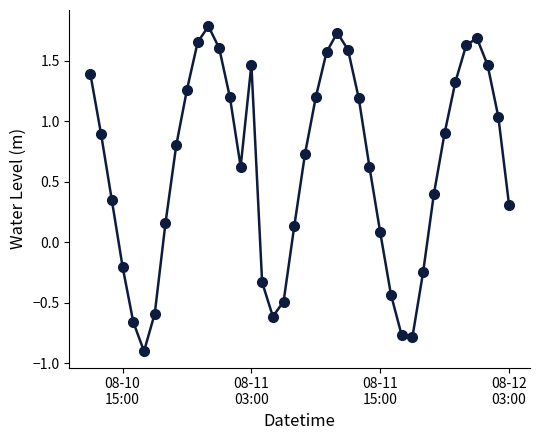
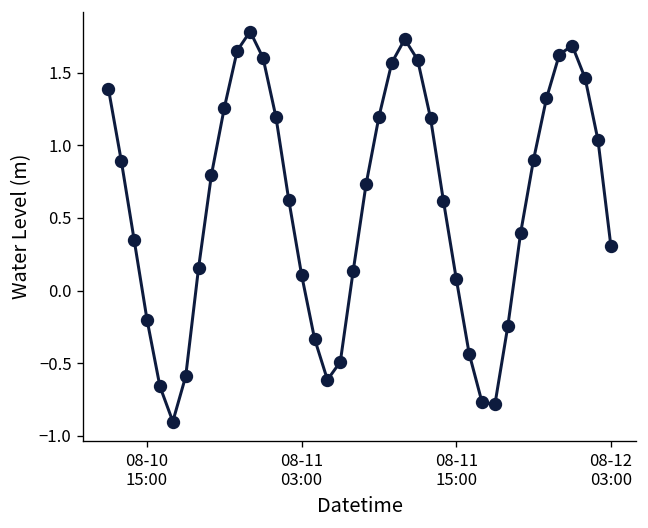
  {
    "08-10 15:00": -0.20,
-   "08-11 03:00": 1.47,
+   "08-11 03:00": 0.11,
    "08-11 15:00": 0.08,
    "08-12 03:00": 0.31
  }
